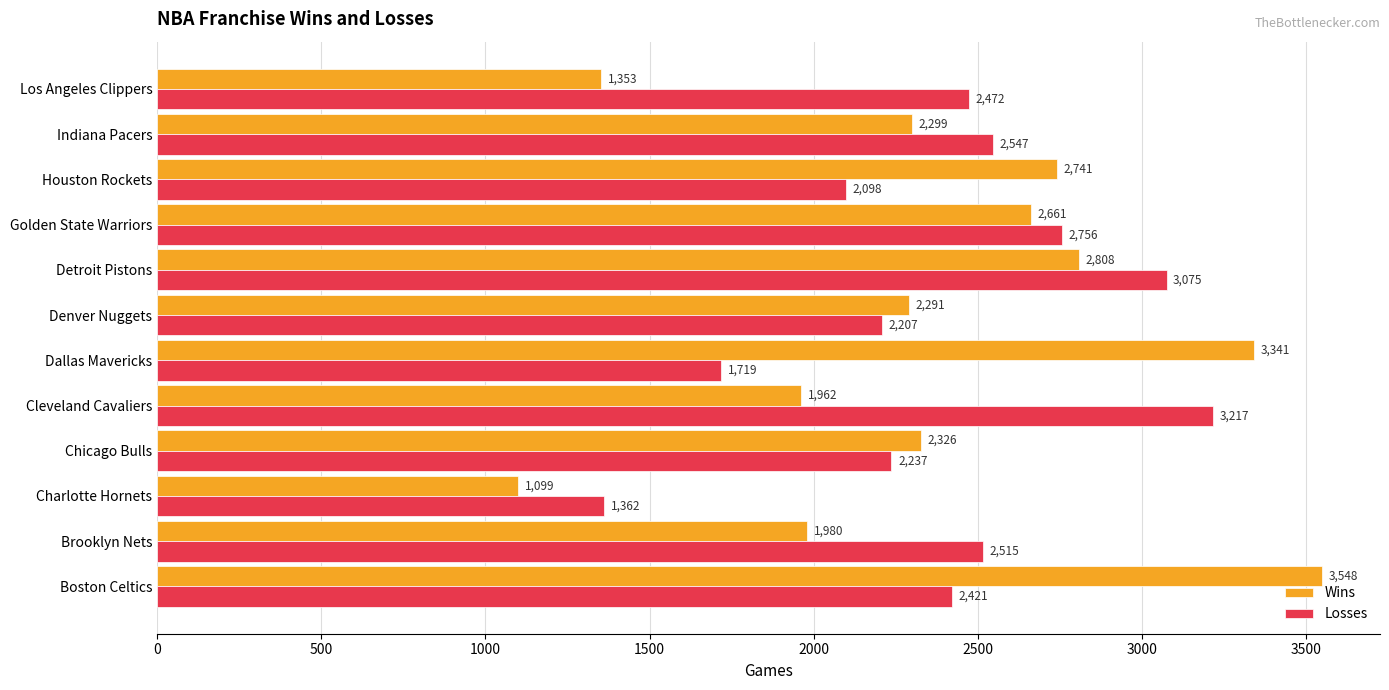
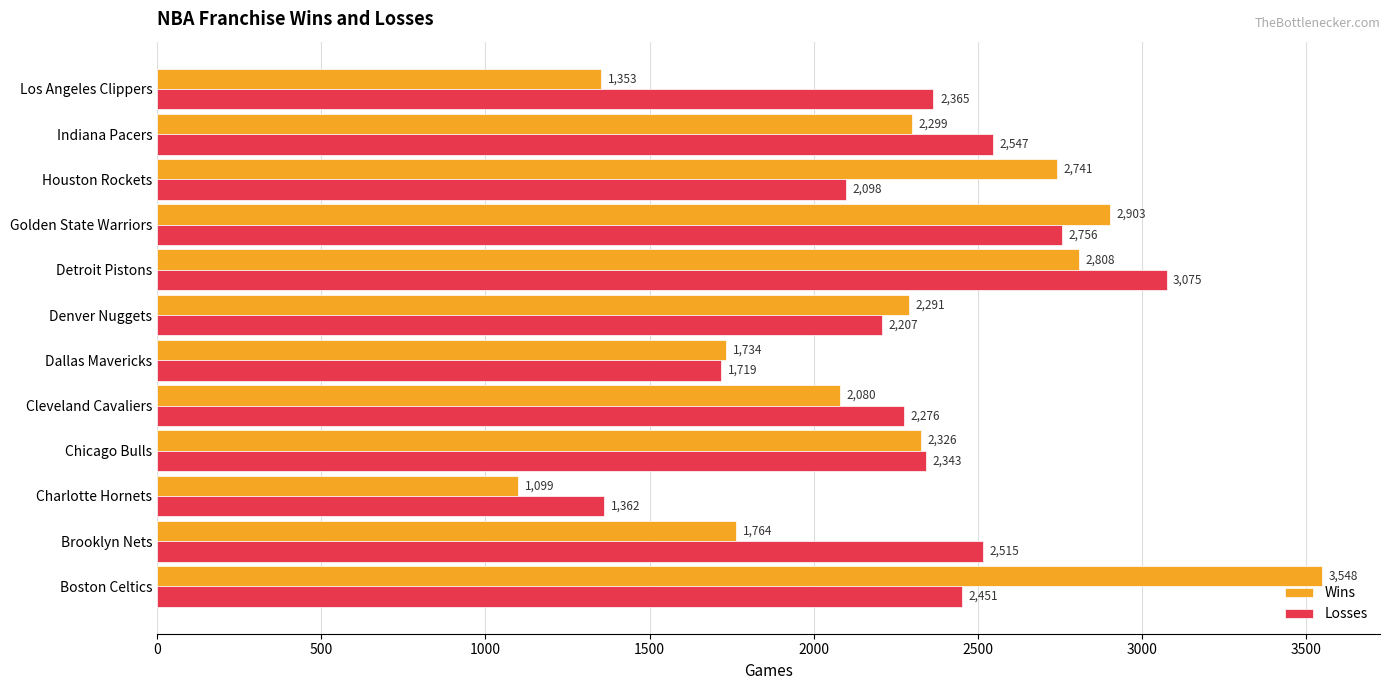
  {
    "Wins": {
      "Los Angeles Clippers": "1,353",
      "Indiana Pacers": "2,299",
      "Houston Rockets": "2,741",
-     "Golden State Warriors": "2,661",
+     "Golden State Warriors": "2,903",
      "Detroit Pistons": "2,808",
      "Denver Nuggets": "2,291",
-     "Dallas Mavericks": "3,341",
-     "Cleveland Cavaliers": "1,962",
+     "Dallas Mavericks": "1,734",
+     "Cleveland Cavaliers": "2,080",
      "Chicago Bulls": "2,326",
      "Charlotte Hornets": "1,099",
-     "Brooklyn Nets": "1,980",
+     "Brooklyn Nets": "1,764",
      "Boston Celtics": "3,548"
    },
    "Losses": {
-     "Los Angeles Clippers": "2,472",
+     "Los Angeles Clippers": "2,365",
      "Indiana Pacers": "2,547",
      "Houston Rockets": "2,098",
      "Golden State Warriors": "2,756",
      "Detroit Pistons": "3,075",
      "Denver Nuggets": "2,207",
      "Dallas Mavericks": "1,719",
-     "Cleveland Cavaliers": "3,217",
-     "Chicago Bulls": "2,237",
+     "Cleveland Cavaliers": "2,276",
+     "Chicago Bulls": "2,343",
      "Charlotte Hornets": "1,362",
      "Brooklyn Nets": "2,515",
-     "Boston Celtics": "2,421"
+     "Boston Celtics": "2,451"
    }
  }
